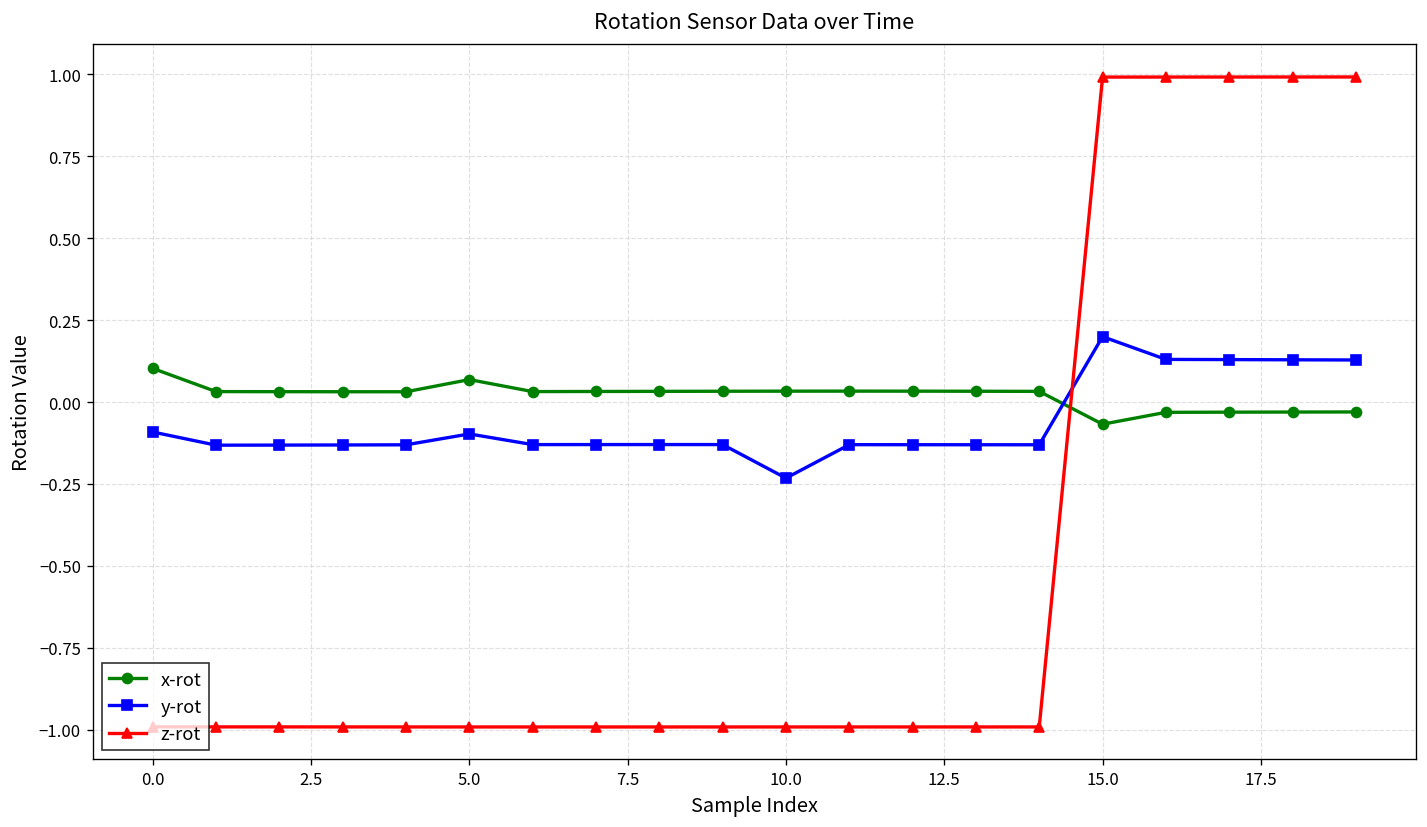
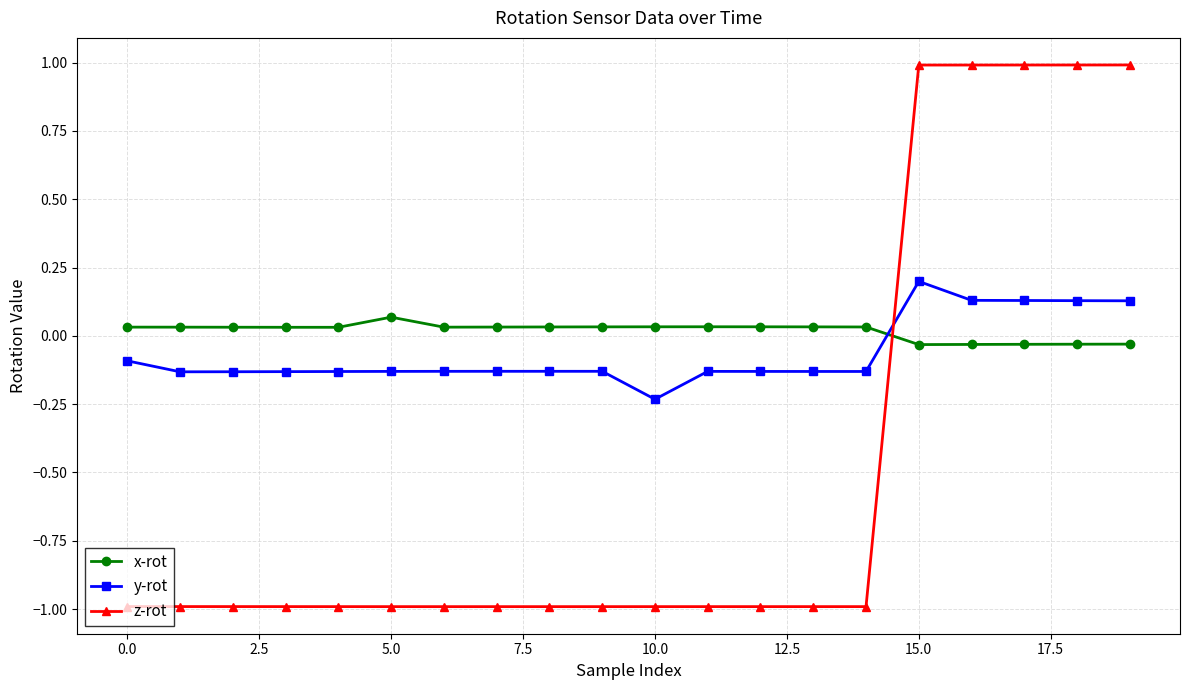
  {
    "x-rot": {
-     "0.0": 0.10,
+     "0.0": 0.03,
      "5.0": 0.07,
      "10.0": 0.03,
-     "15.0": -0.07
+     "15.0": -0.03
    },
    "y-rot": {
      "0.0": -0.09,
-     "5.0": -0.10,
+     "5.0": -0.13,
      "10.0": -0.23,
      "15.0": 0.20
    },
    "z-rot": {
      "5.0": -0.99,
      "10.0": -0.99,
      "15.0": 0.99
    }
  }
